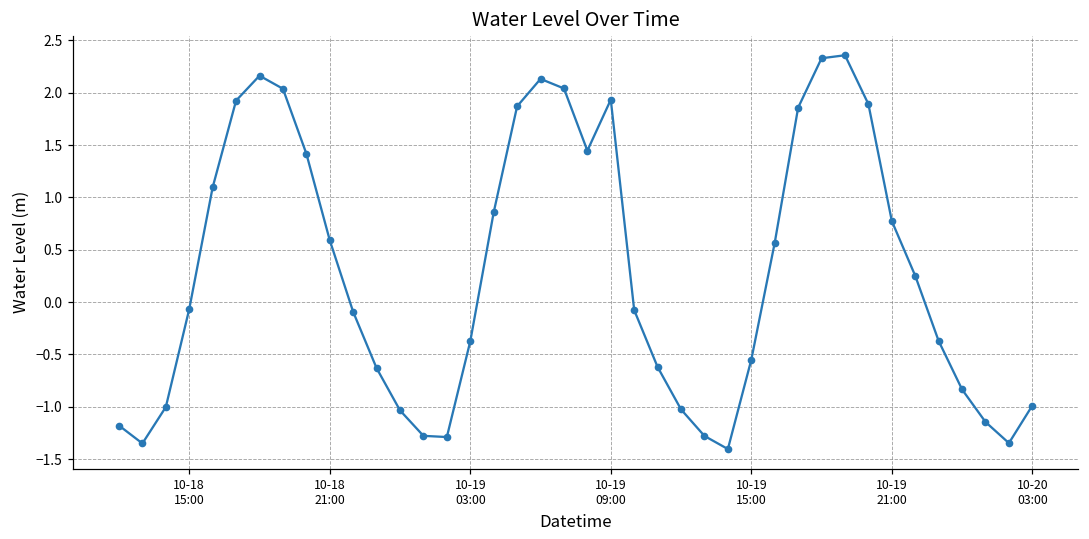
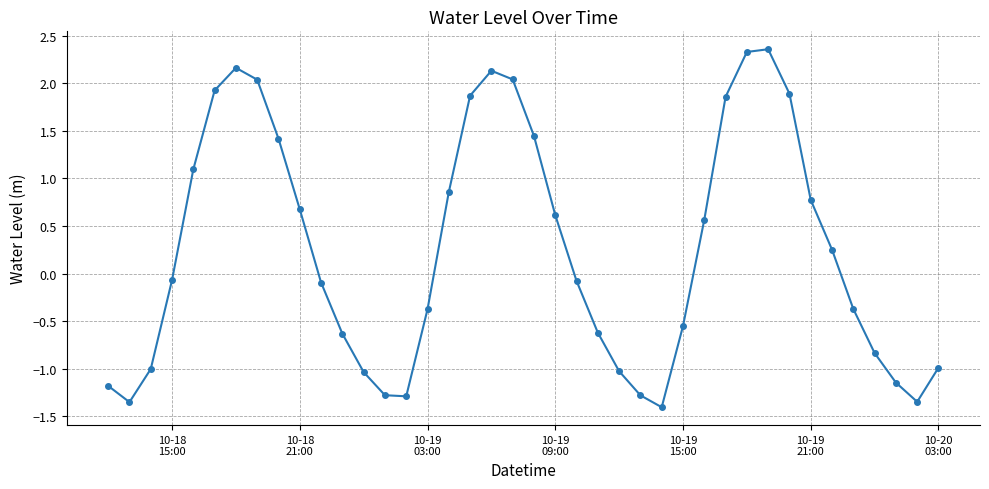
  {
    "10-18 15:00": -0.1,
-   "10-18 21:00": 0.6,
+   "10-18 21:00": 0.7,
    "10-19 03:00": -0.4,
-   "10-19 09:00": 1.9,
+   "10-19 09:00": 0.6,
    "10-19 15:00": -0.6,
    "10-19 21:00": 0.8,
    "10-20 03:00": -1.0
  }
